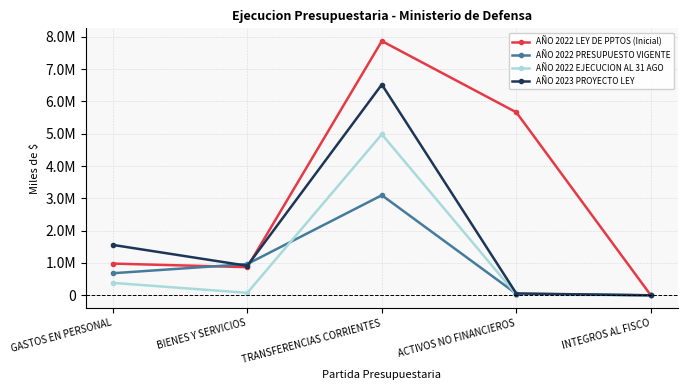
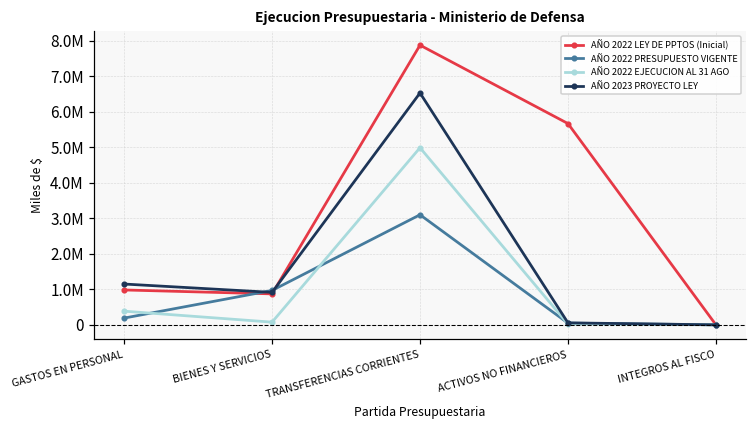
  {
    "AÑO 2022 LEY DE PPTOS (Inicial)": {
      "GASTOS EN PERSONAL": 1000000,
      "TRANSFERENCIAS CORRIENTES": 7900000,
      "ACTIVOS NO FINANCIEROS": 5700000
    },
    "AÑO 2022 PRESUPUESTO VIGENTE": {
-     "GASTOS EN PERSONAL": 700000,
+     "GASTOS EN PERSONAL": 200000,
      "TRANSFERENCIAS CORRIENTES": 3100000
    },
    "AÑO 2022 EJECUCION AL 31 AGO": {
      "GASTOS EN PERSONAL": 400000,
      "BIENES Y SERVICIOS": 100000,
      "TRANSFERENCIAS CORRIENTES": 5000000
    },
    "AÑO 2023 PROYECTO LEY": {
-     "GASTOS EN PERSONAL": 1600000,
+     "GASTOS EN PERSONAL": 1100000,
      "TRANSFERENCIAS CORRIENTES": 6500000
    }
  }
